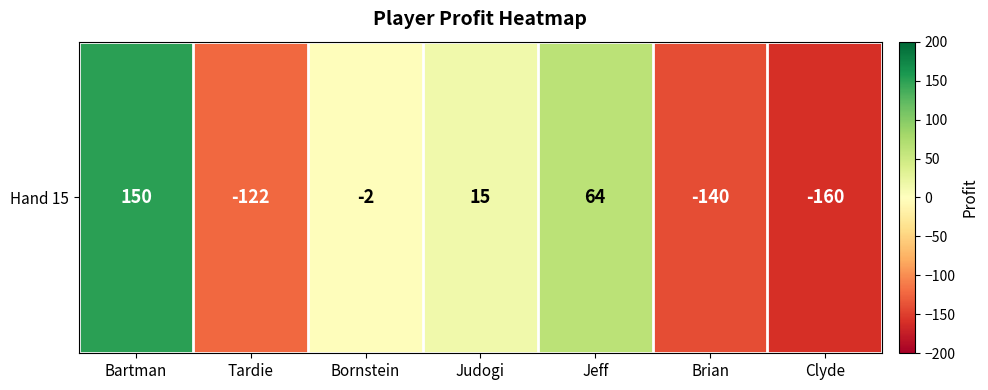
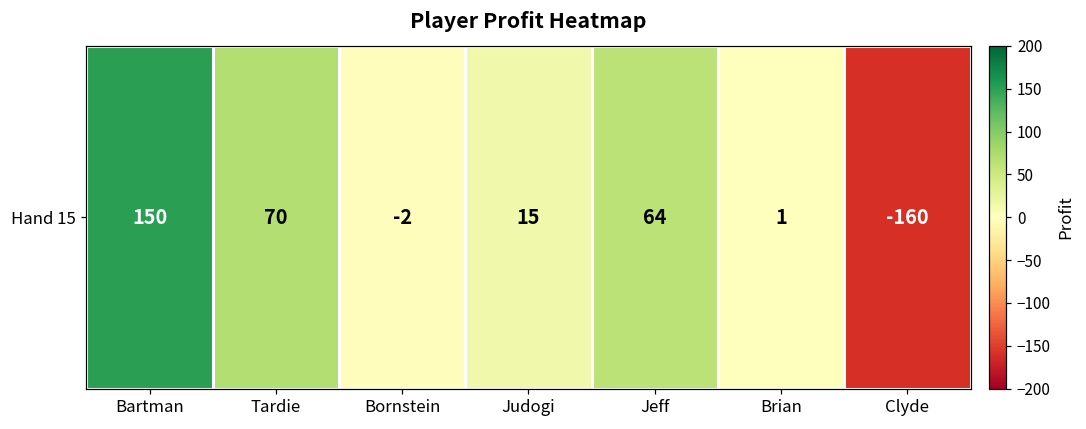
  {
    "Hand 15": {
      "Bartman": 150,
-     "Tardie": -122,
+     "Tardie": 70,
      "Bornstein": -2,
      "Judogi": 15,
      "Jeff": 64,
-     "Brian": -140,
+     "Brian": 1,
      "Clyde": -160
    }
  }
